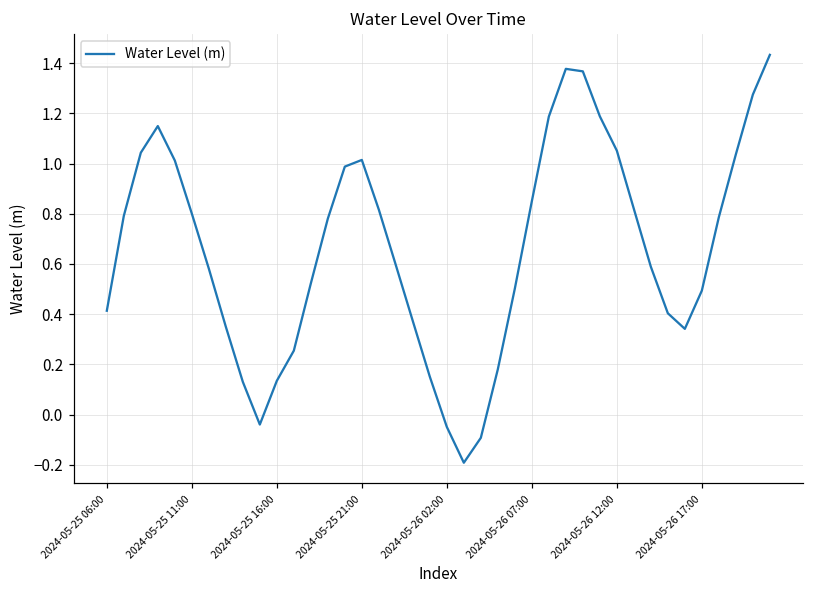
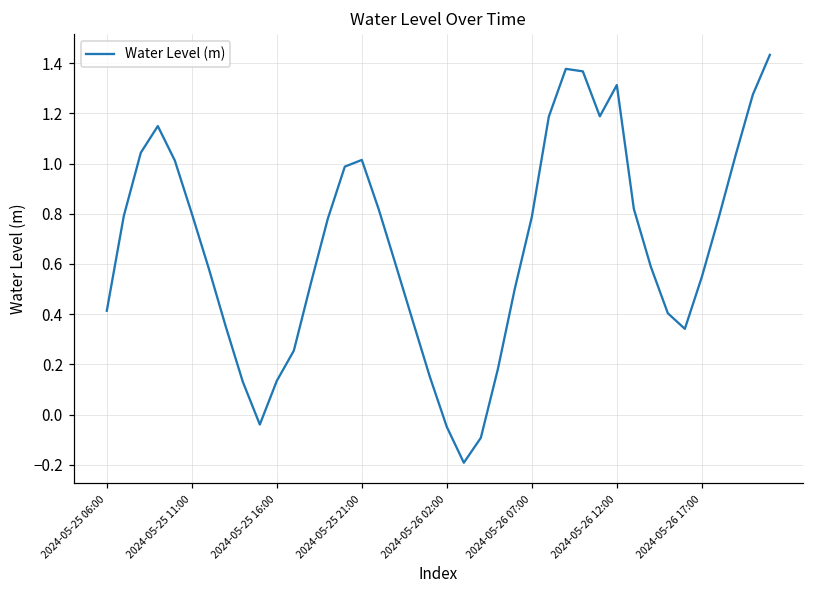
  {
    "2024-05-25 06:00": 0.41,
    "2024-05-25 11:00": 0.80,
    "2024-05-25 16:00": 0.13,
    "2024-05-25 21:00": 1.01,
    "2024-05-26 02:00": -0.05,
-   "2024-05-26 07:00": 0.85,
-   "2024-05-26 12:00": 1.05,
-   "2024-05-26 17:00": 0.49
+   "2024-05-26 07:00": 0.79,
+   "2024-05-26 12:00": 1.31,
+   "2024-05-26 17:00": 0.55
  }
